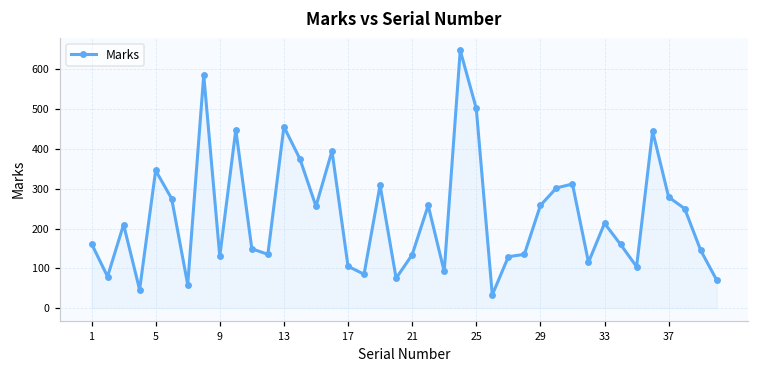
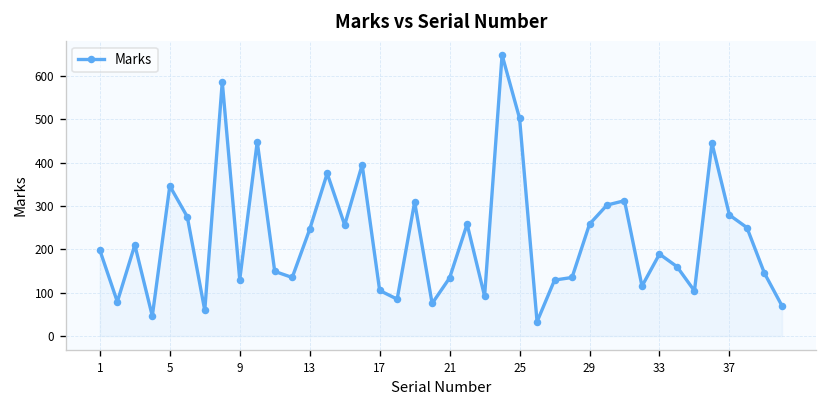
  {
-   "1": 160,
+   "1": 200,
    "5": 350,
    "9": 130,
-   "13": 460,
+   "13": 250,
    "17": 110,
    "21": 130,
    "25": 500,
    "29": 260,
-   "33": 210,
+   "33": 190,
    "37": 280
  }
